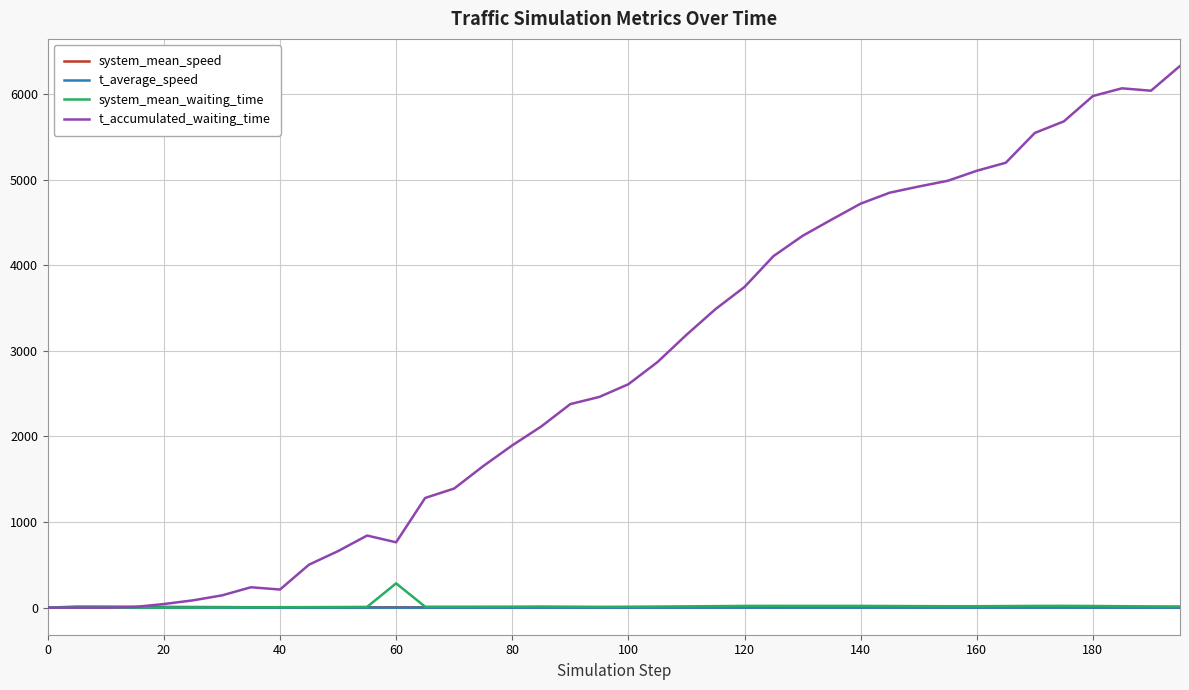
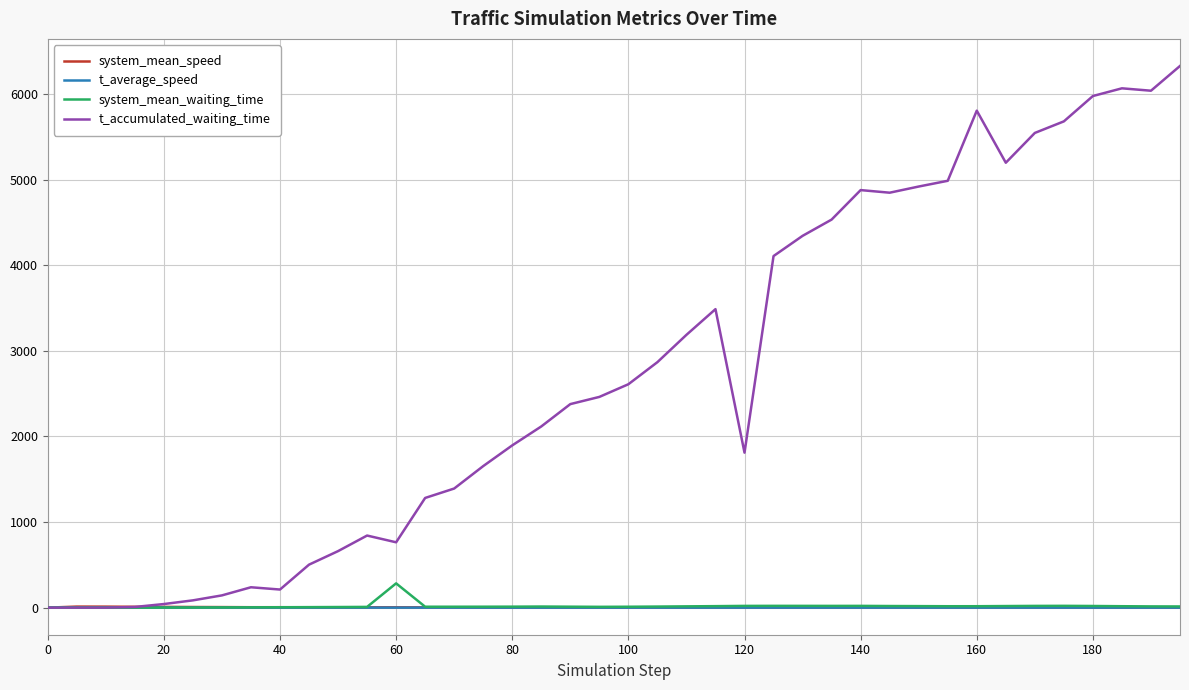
  {
    "system_mean_waiting_time": {
      "60": 300
    },
    "t_accumulated_waiting_time": {
      "20": 0,
      "40": 200,
      "60": 800,
      "80": 1900,
      "100": 2600,
-     "120": 3700,
-     "140": 4700,
-     "160": 5100,
+     "120": 1800,
+     "140": 4900,
+     "160": 5800,
      "180": 6000
    }
  }
